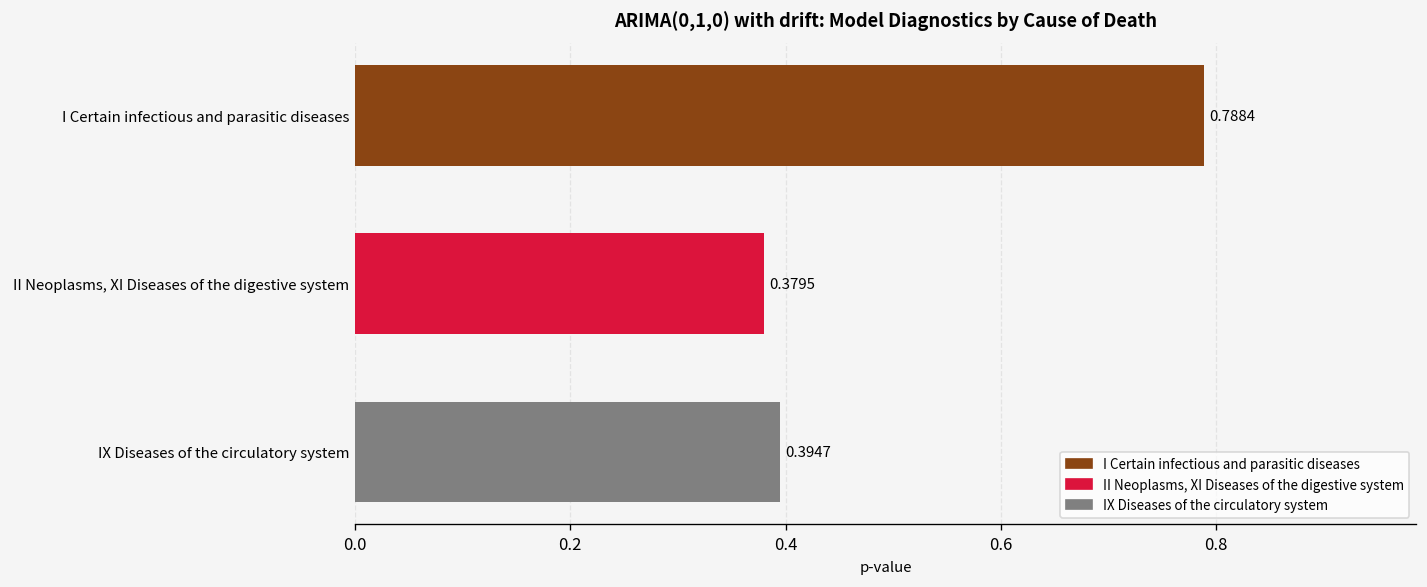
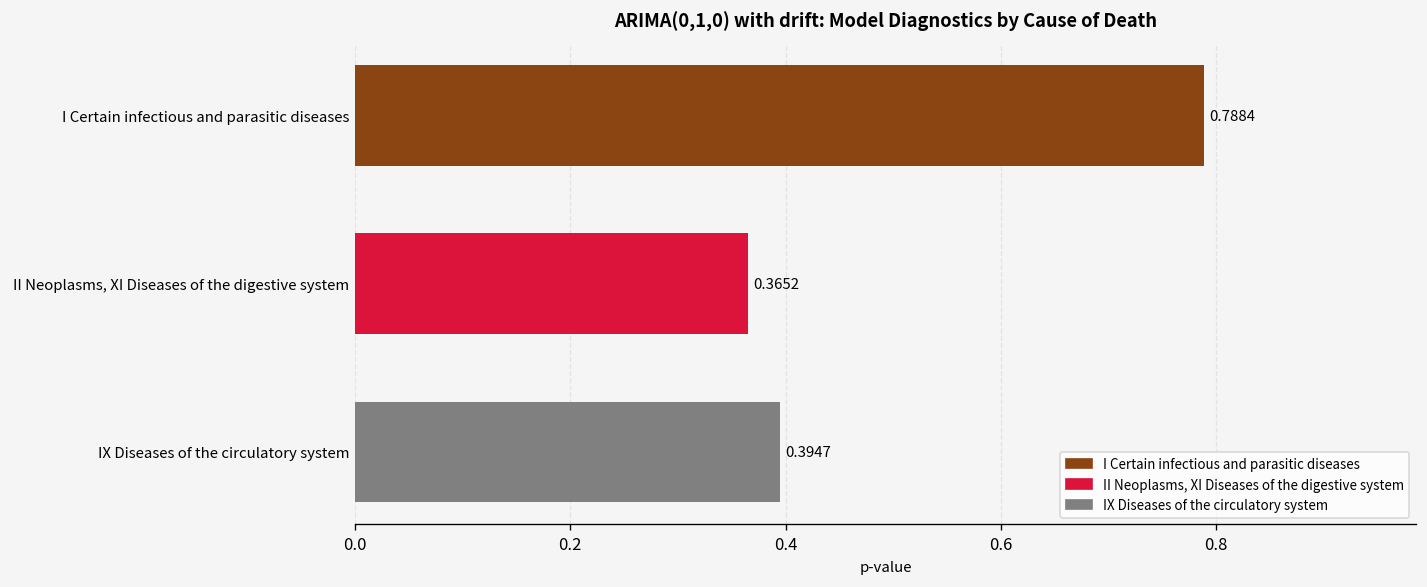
  {
    "I Certain infectious and parasitic diseases": 0.7884,
-   "II Neoplasms, XI Diseases of the digestive system": 0.3795,
+   "II Neoplasms, XI Diseases of the digestive system": 0.3652,
    "IX Diseases of the circulatory system": 0.3947
  }
